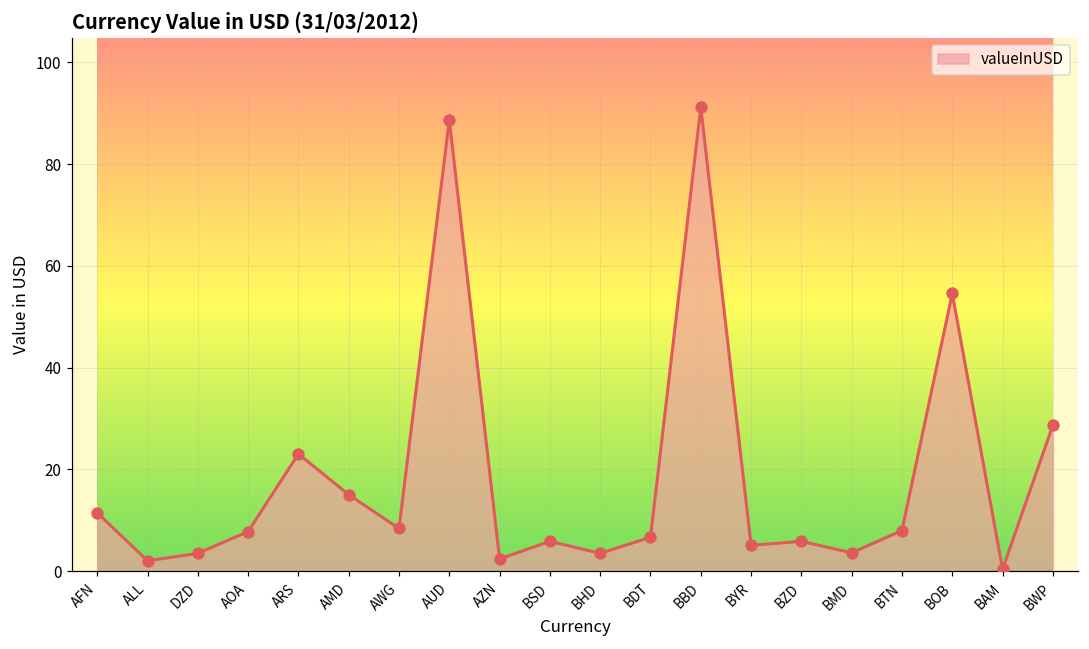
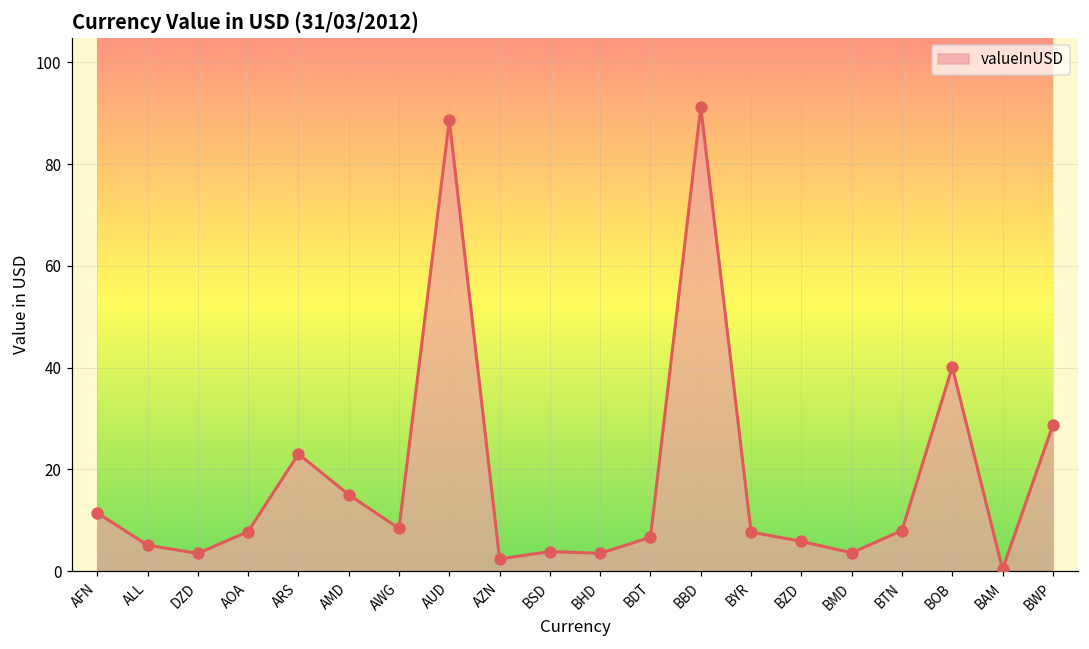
  {
    "AFN": 11,
-   "ALL": 2,
+   "ALL": 5,
    "DZD": 3,
    "AOA": 8,
    "ARS": 23,
    "AMD": 15,
    "AWG": 8,
    "AUD": 89,
    "AZN": 2,
-   "BSD": 6,
+   "BSD": 4,
    "BHD": 4,
    "BDT": 7,
    "BBD": 91,
-   "BYR": 5,
+   "BYR": 8,
    "BZD": 6,
    "BMD": 4,
    "BTN": 8,
-   "BOB": 55,
+   "BOB": 40,
    "BAM": 0,
    "BWP": 29
  }
